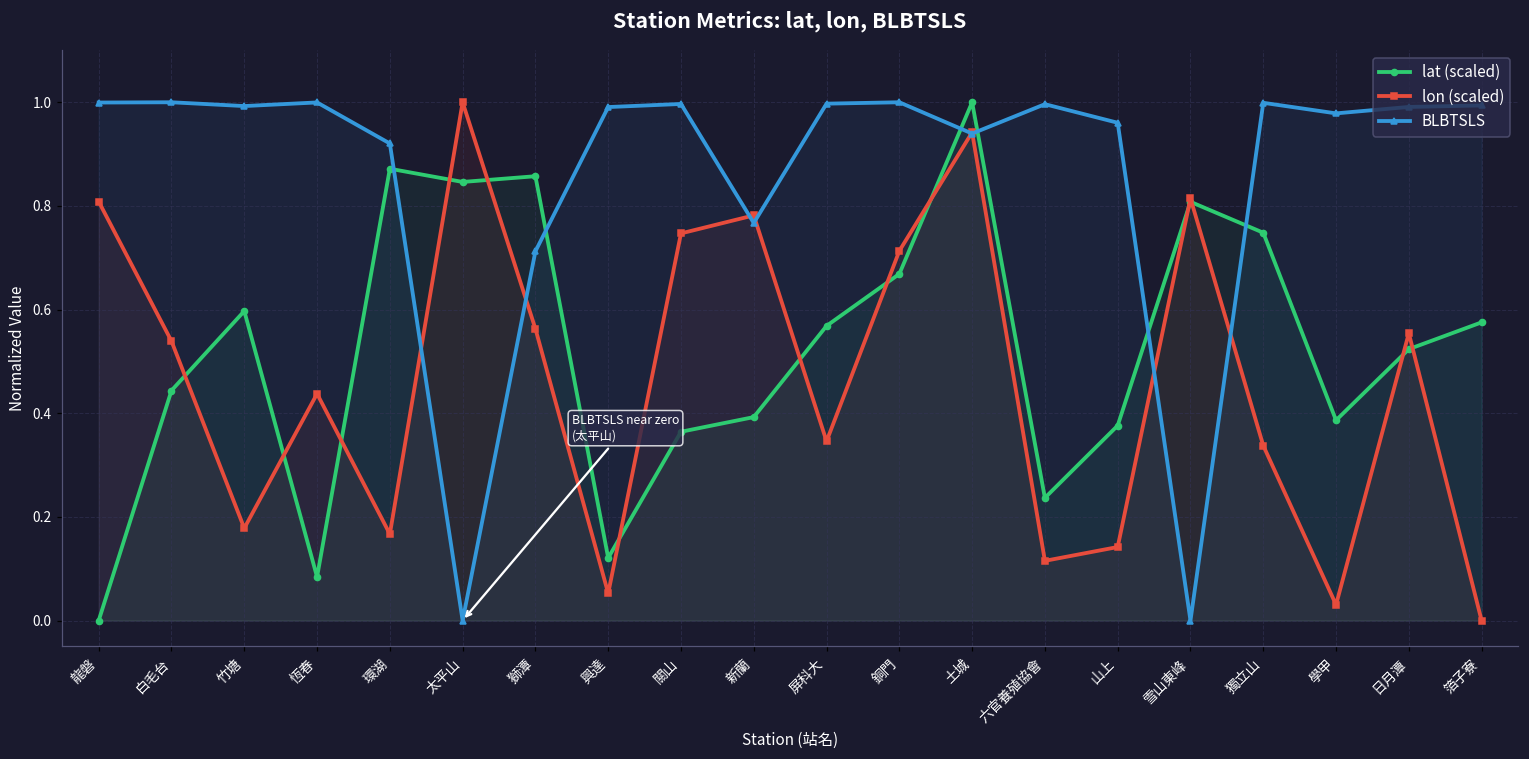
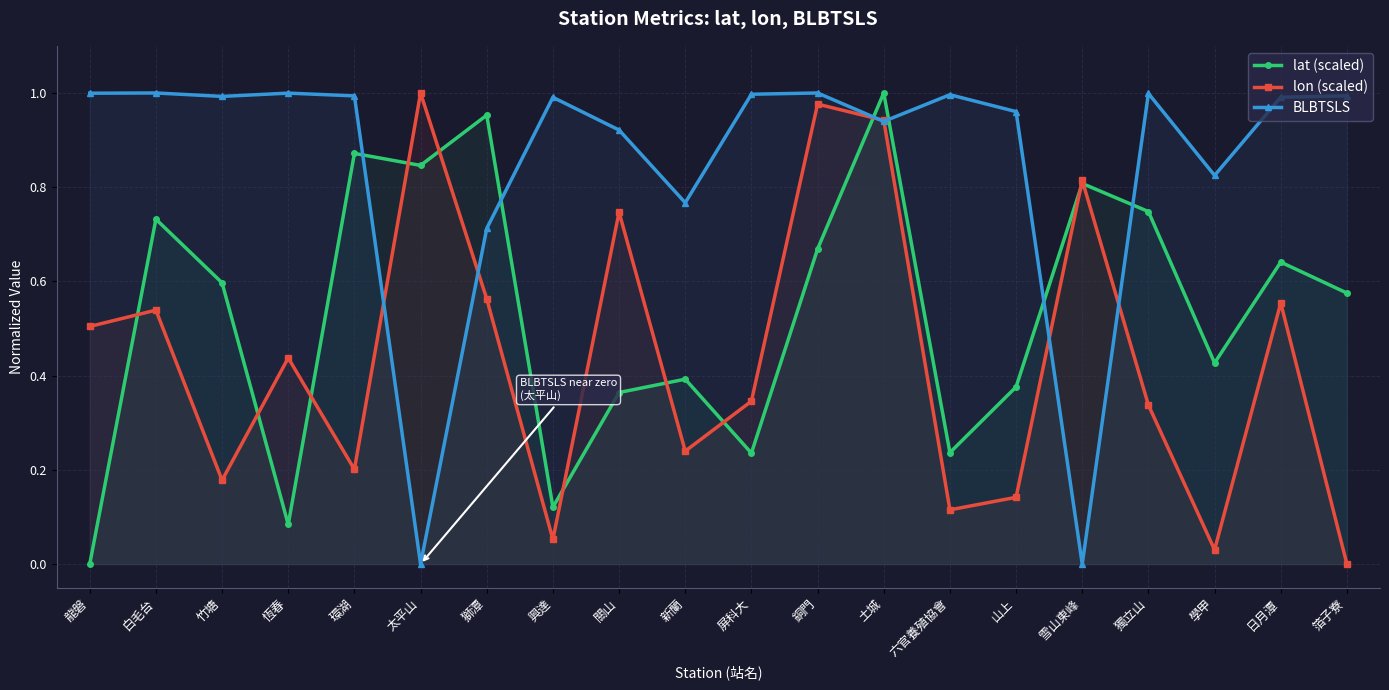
  {
    "lat (scaled)": {
      "龍磐": 0.00,
-     "白毛台": 0.44,
+     "白毛台": 0.73,
      "竹塘": 0.60,
      "恆春": 0.08,
      "環湖": 0.87,
      "太平山": 0.85,
-     "獅潭": 0.86,
+     "獅潭": 0.95,
      "興達": 0.12,
      "新蘭": 0.39,
-     "屏科大": 0.57,
+     "屏科大": 0.24,
      "銅門": 0.67,
      "土城": 1.00,
      "六官養殖協會": 0.24,
      "山上": 0.38,
      "雪山東峰": 0.81,
      "獨立山": 0.75,
-     "學甲": 0.39,
-     "日月潭": 0.52,
+     "學甲": 0.43,
+     "日月潭": 0.64,
      "箔子寮": 0.58
    },
    "lon (scaled)": {
-     "龍磐": 0.81,
+     "龍磐": 0.50,
      "白毛台": 0.54,
      "竹塘": 0.18,
      "恆春": 0.44,
-     "環湖": 0.17,
+     "環湖": 0.20,
      "太平山": 1.00,
      "獅潭": 0.56,
      "興達": 0.05,
      "關山": 0.75,
-     "新蘭": 0.78,
+     "新蘭": 0.24,
      "屏科大": 0.35,
-     "銅門": 0.71,
+     "銅門": 0.98,
      "六官養殖協會": 0.12,
      "山上": 0.14,
      "雪山東峰": 0.81,
      "獨立山": 0.34,
      "學甲": 0.03,
      "日月潭": 0.55,
      "箔子寮": 0.00
    },
    "BLBTSLS": {
      "龍磐": 1.00,
      "白毛台": 1.00,
      "竹塘": 0.99,
      "恆春": 1.00,
-     "環湖": 0.92,
+     "環湖": 0.99,
      "太平山": 0.00,
      "獅潭": 0.71,
      "興達": 0.99,
-     "關山": 1.00,
+     "關山": 0.92,
      "新蘭": 0.77,
      "屏科大": 1.00,
      "銅門": 1.00,
      "六官養殖協會": 1.00,
      "山上": 0.96,
      "雪山東峰": 0.00,
      "獨立山": 1.00,
-     "學甲": 0.98
+     "學甲": 0.82
    }
  }
